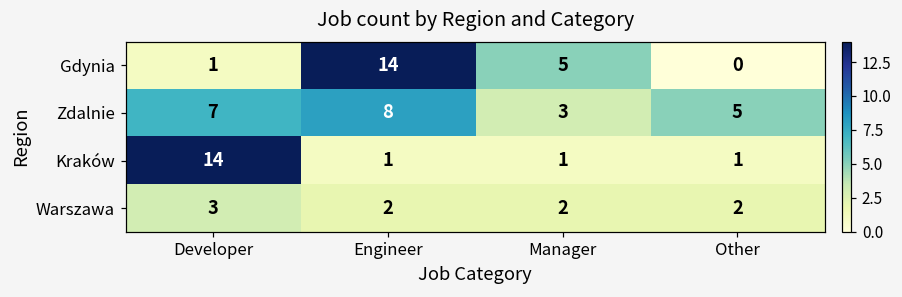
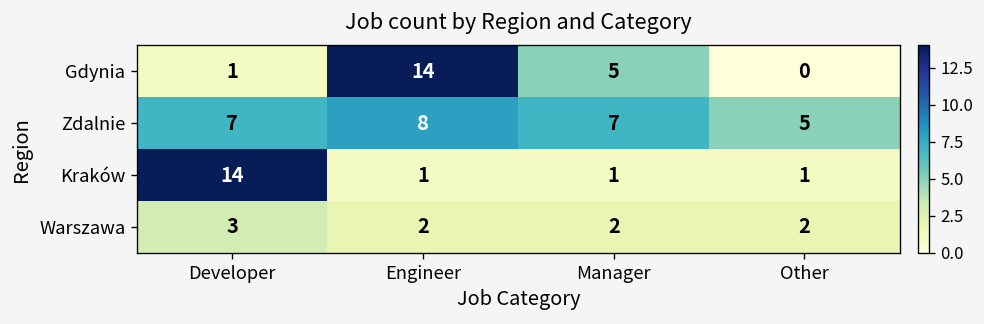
  {
    "Gdynia": {
      "Developer": 1,
      "Engineer": 14,
      "Manager": 5,
      "Other": 0
    },
    "Zdalnie": {
      "Developer": 7,
      "Engineer": 8,
-     "Manager": 3,
+     "Manager": 7,
      "Other": 5
    },
    "Kraków": {
      "Developer": 14,
      "Engineer": 1,
      "Manager": 1,
      "Other": 1
    },
    "Warszawa": {
      "Developer": 3,
      "Engineer": 2,
      "Manager": 2,
      "Other": 2
    }
  }
